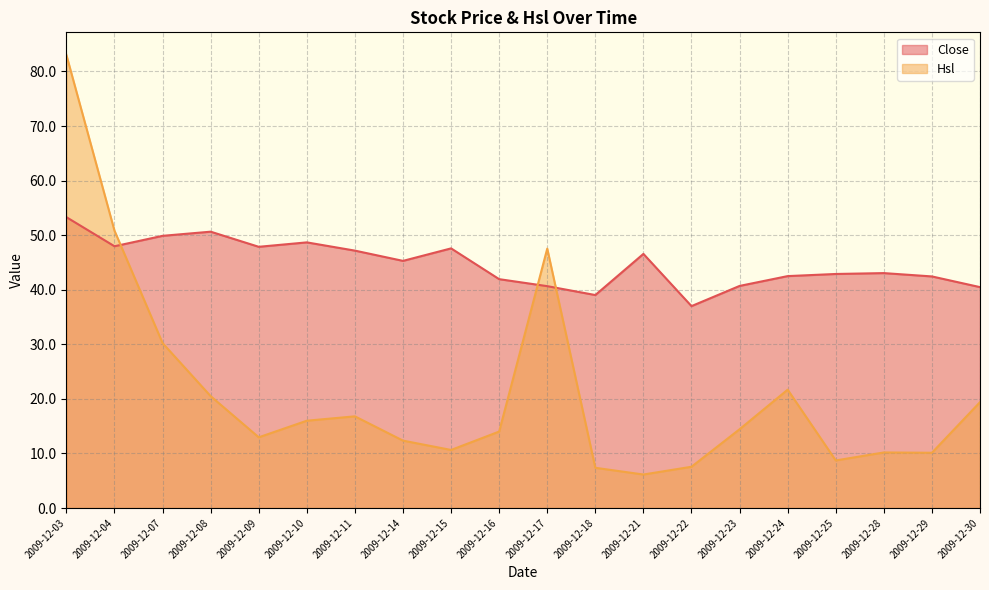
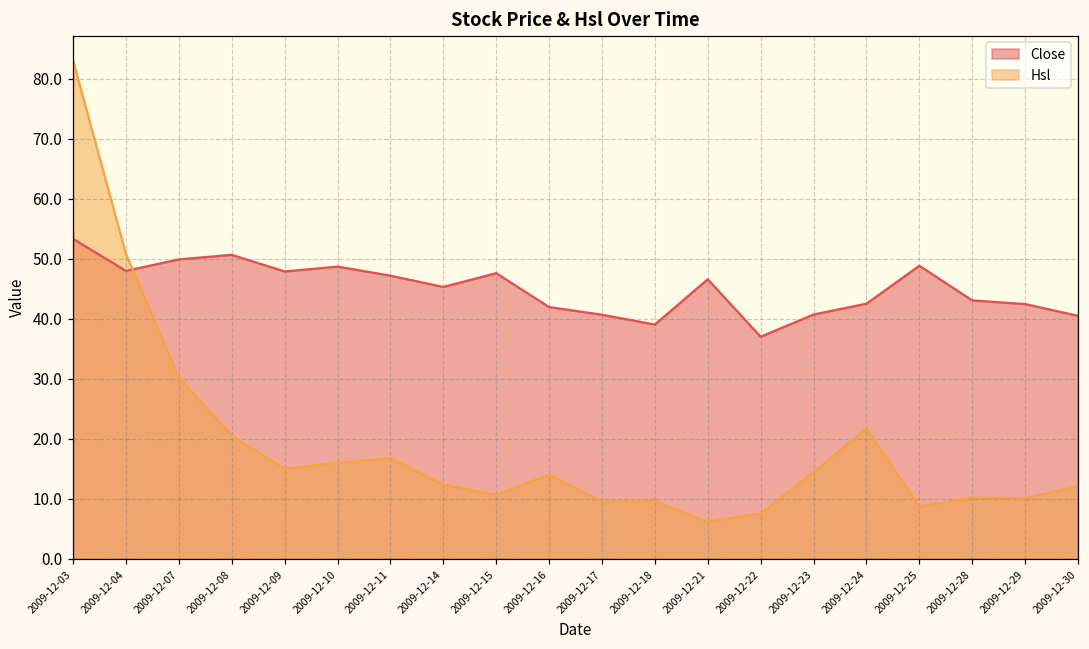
  {
    "Close": {
      "2009-12-03": 53,
      "2009-12-04": 48,
      "2009-12-07": 50,
      "2009-12-08": 51,
      "2009-12-09": 48,
      "2009-12-10": 49,
      "2009-12-11": 47,
      "2009-12-14": 45,
      "2009-12-15": 48,
      "2009-12-16": 42,
      "2009-12-17": 41,
      "2009-12-18": 39,
      "2009-12-21": 47,
      "2009-12-22": 37,
      "2009-12-23": 41,
      "2009-12-24": 43,
-     "2009-12-25": 43,
+     "2009-12-25": 49,
      "2009-12-28": 43,
      "2009-12-29": 42,
      "2009-12-30": 40
    },
    "Hsl": {
      "2009-12-03": 83,
      "2009-12-04": 51,
      "2009-12-07": 30,
      "2009-12-08": 20,
-     "2009-12-09": 13,
+     "2009-12-09": 15,
      "2009-12-10": 16,
      "2009-12-11": 17,
      "2009-12-14": 12,
      "2009-12-15": 11,
      "2009-12-16": 14,
-     "2009-12-17": 48,
-     "2009-12-18": 7,
+     "2009-12-17": 10,
+     "2009-12-18": 10,
      "2009-12-21": 6,
      "2009-12-22": 8,
      "2009-12-23": 14,
      "2009-12-24": 22,
      "2009-12-25": 9,
      "2009-12-28": 10,
      "2009-12-29": 10,
-     "2009-12-30": 19
+     "2009-12-30": 12
    }
  }
